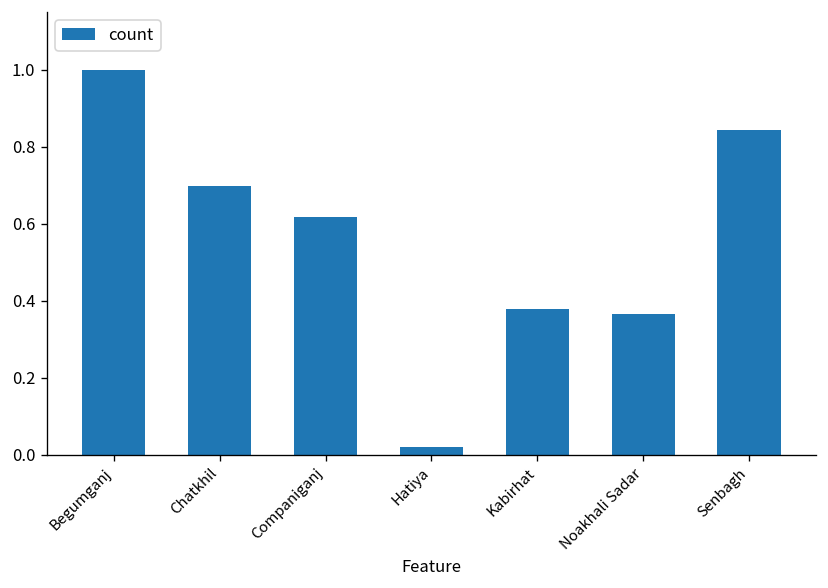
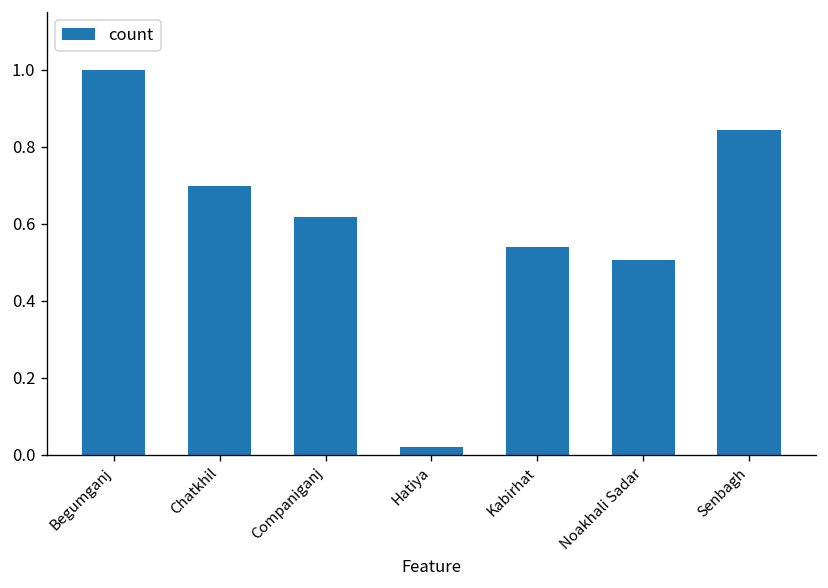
  {
    "Begumganj": 1.00,
    "Chatkhil": 0.70,
    "Companiganj": 0.62,
    "Hatiya": 0.02,
-   "Kabirhat": 0.38,
-   "Noakhali Sadar": 0.37,
+   "Kabirhat": 0.54,
+   "Noakhali Sadar": 0.51,
    "Senbagh": 0.84
  }
